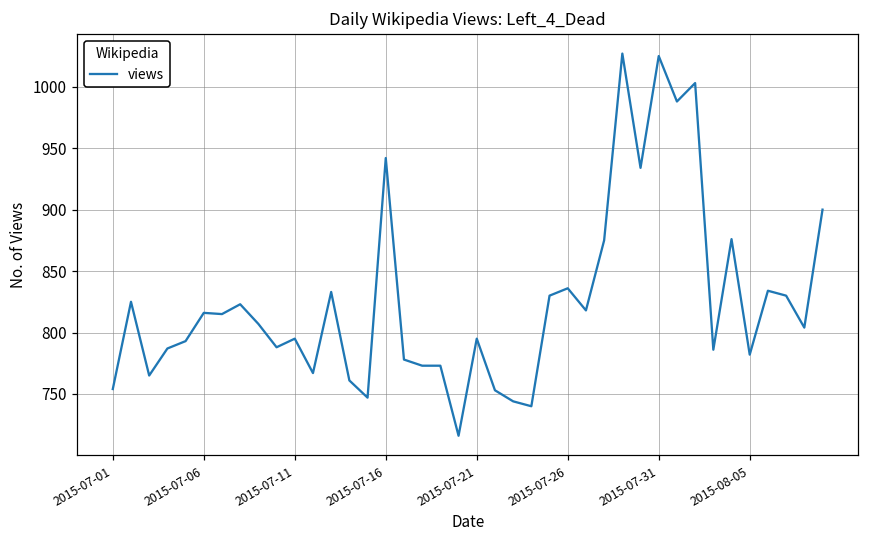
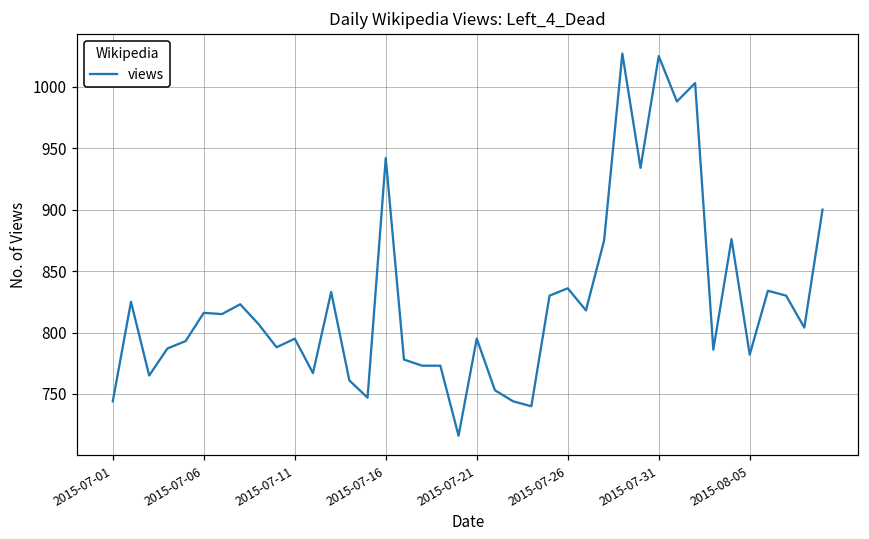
  {
-   "2015-07-01": 754,
+   "2015-07-01": 744,
    "2015-07-06": 816,
    "2015-07-11": 795,
    "2015-07-16": 942,
    "2015-07-21": 795,
    "2015-07-26": 836,
    "2015-07-31": 1025,
    "2015-08-05": 782
  }
